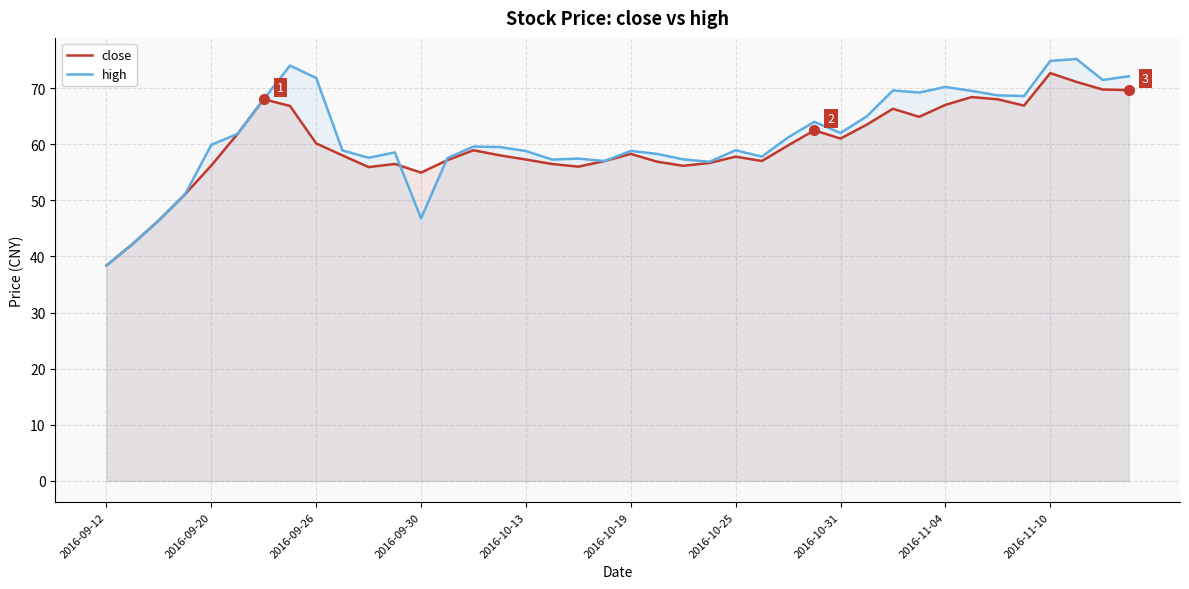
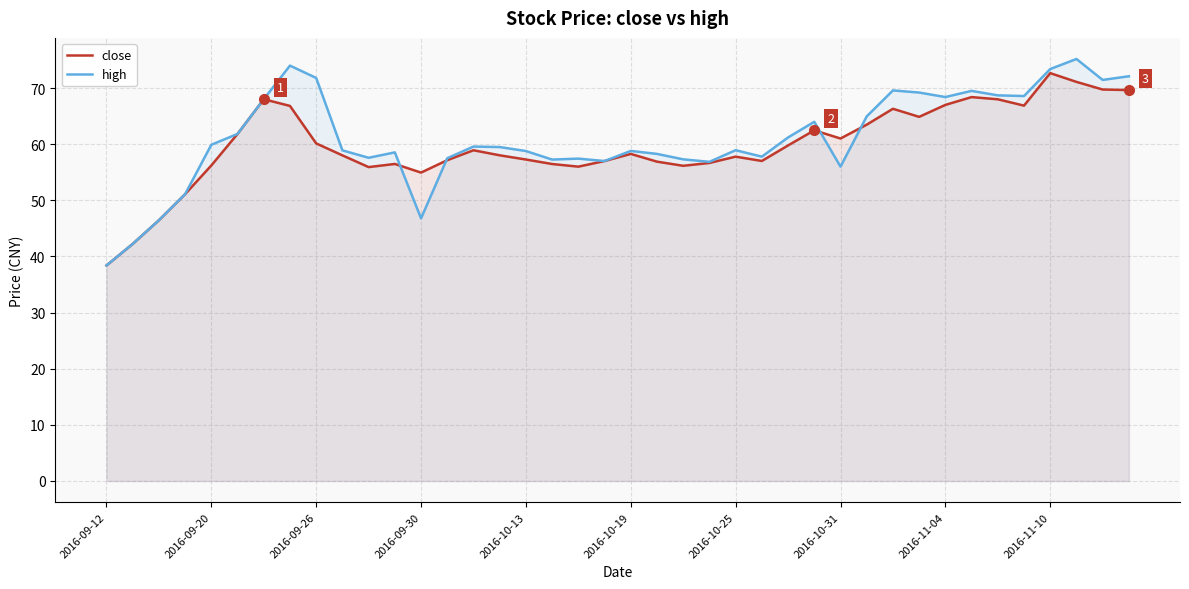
  {
    "high": {
      "2016-09-20": 60,
      "2016-09-26": 72,
      "2016-09-30": 47,
      "2016-10-13": 59,
      "2016-10-19": 59,
      "2016-10-25": 59,
-     "2016-10-31": 62,
-     "2016-11-04": 70,
-     "2016-11-10": 75
+     "2016-10-31": 56,
+     "2016-11-04": 68,
+     "2016-11-10": 73
    }
  }
